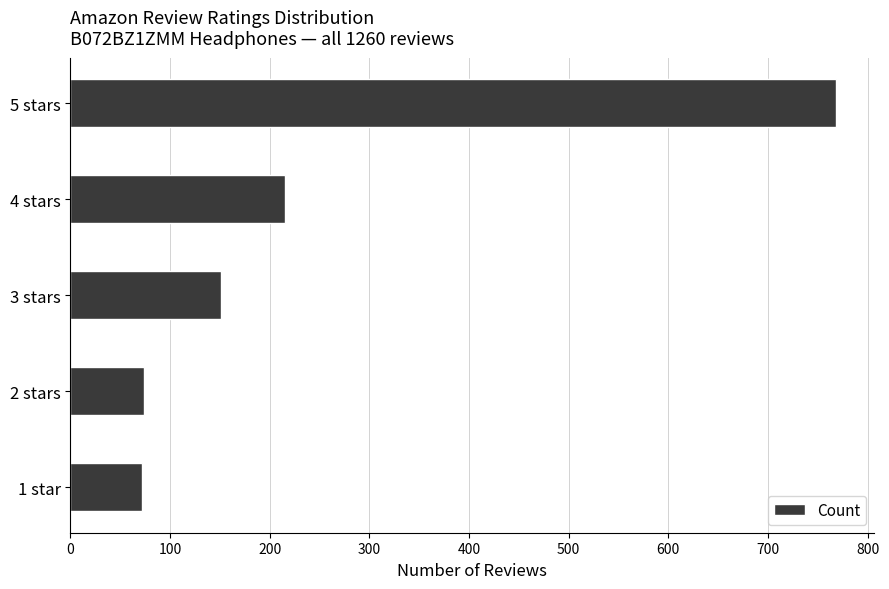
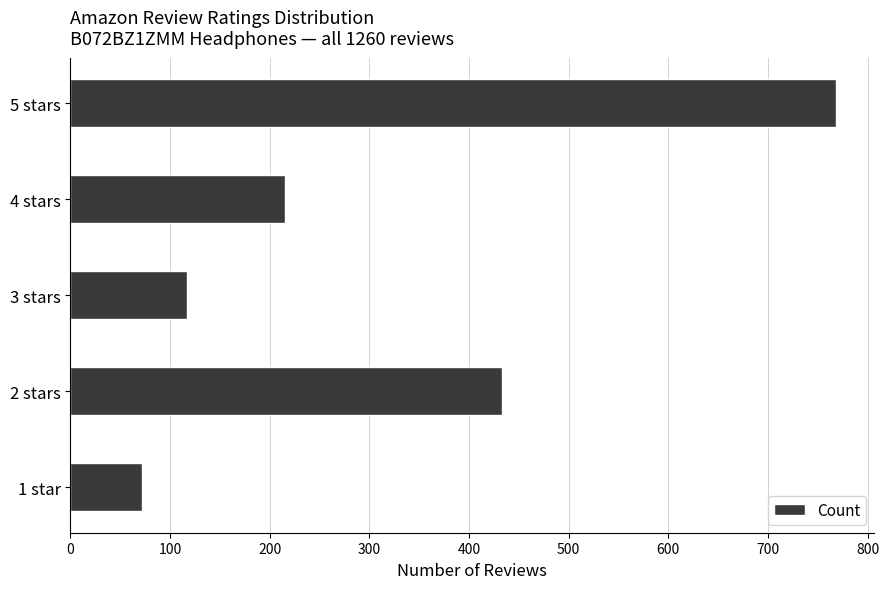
  {
    "5 stars": 770,
    "4 stars": 220,
-   "3 stars": 150,
-   "2 stars": 70,
+   "3 stars": 120,
+   "2 stars": 430,
    "1 star": 70
  }
